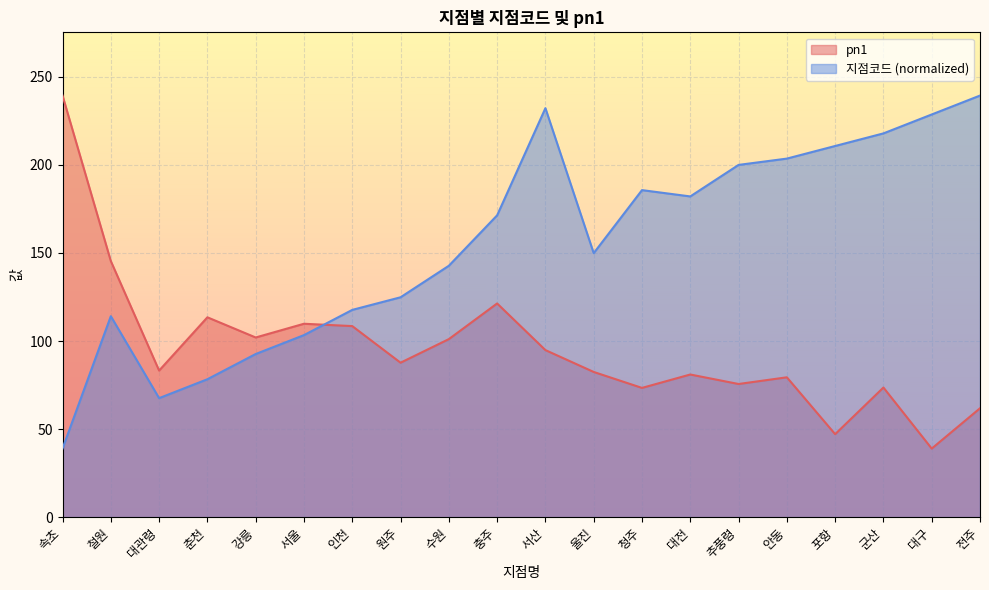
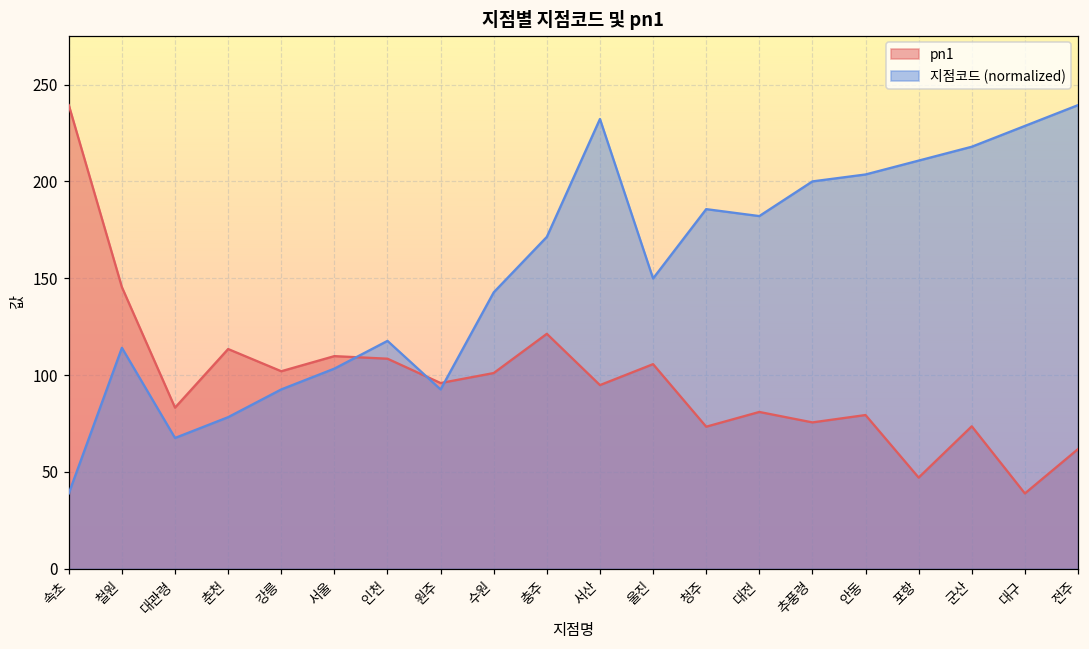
  {
    "pn1": {
      "속초": 239,
      "철원": 145,
      "대관령": 83,
      "춘천": 113,
      "강릉": 102,
      "서울": 110,
      "인천": 108,
-     "원주": 88,
+     "원주": 96,
      "수원": 101,
      "충주": 121,
      "서산": 95,
-     "울진": 82,
+     "울진": 106,
      "청주": 73,
      "대전": 81,
      "추풍령": 76,
      "안동": 79,
      "포항": 47,
      "군산": 74,
      "대구": 39,
      "전주": 62
    },
    "지점코드 (normalized)": {
      "속초": 39,
      "철원": 114,
      "대관령": 68,
      "춘천": 78,
      "강릉": 93,
      "서울": 103,
      "인천": 118,
-     "원주": 125,
+     "원주": 93,
      "수원": 143,
      "충주": 171,
      "서산": 232,
      "울진": 150,
      "청주": 186,
      "대전": 182,
      "추풍령": 200,
      "안동": 204,
      "포항": 211,
      "군산": 218,
      "대구": 229,
      "전주": 239
    }
  }
